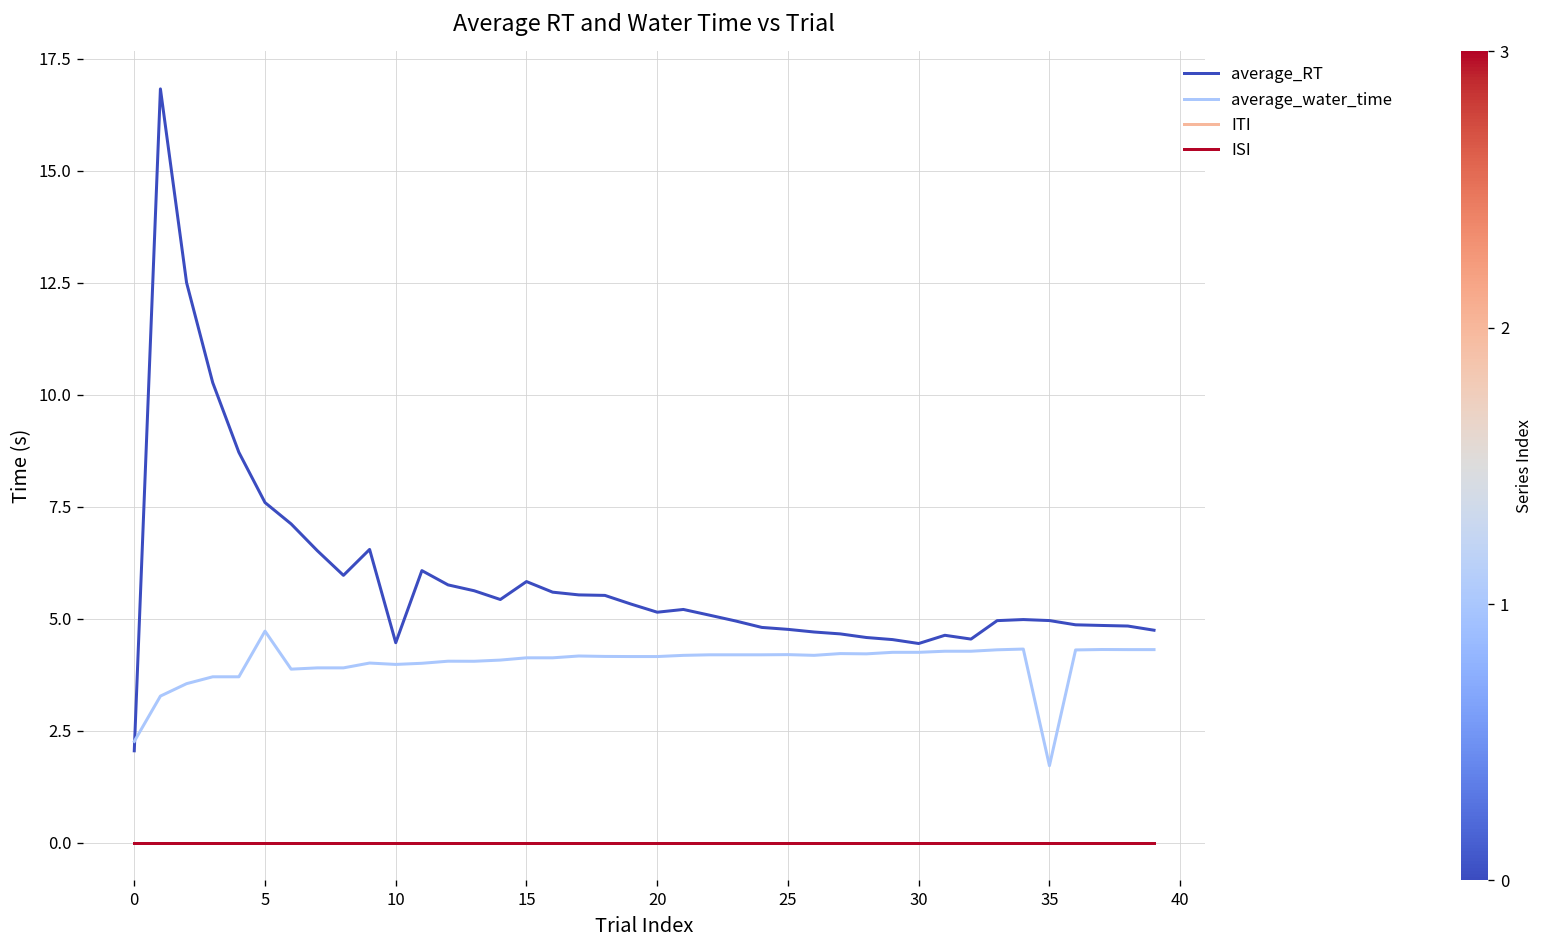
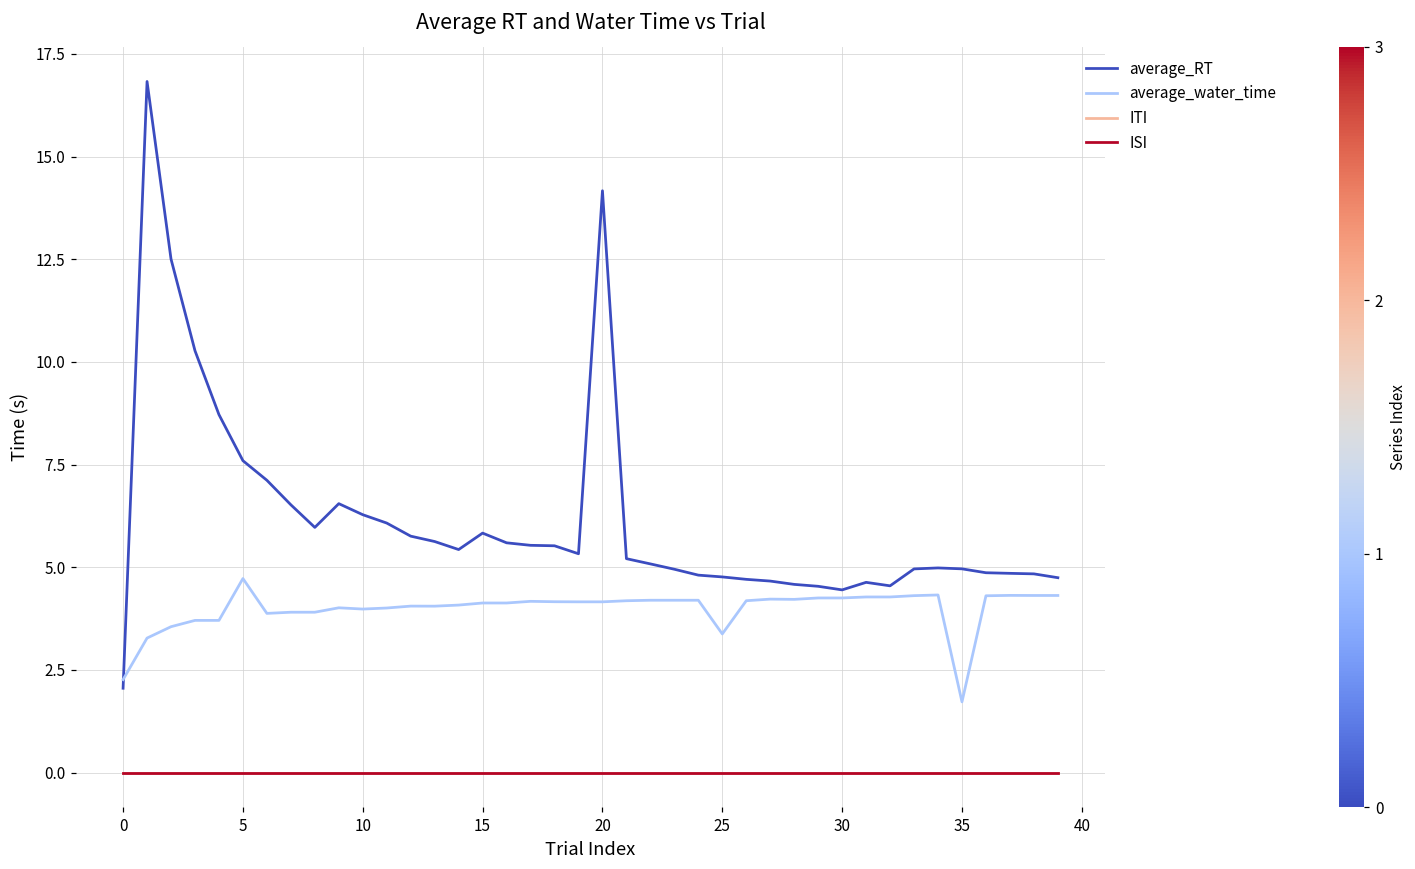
  {
    "average_RT": {
      "0": 2.1,
      "5": 7.6,
-     "10": 4.5,
+     "10": 6.3,
      "15": 5.8,
-     "20": 5.1,
+     "20": 14.2,
      "25": 4.8,
      "30": 4.4,
      "35": 5.0
    },
    "average_water_time": {
      "0": 2.3,
      "5": 4.7,
      "10": 4.0,
      "15": 4.1,
      "20": 4.2,
-     "25": 4.2,
+     "25": 3.4,
      "30": 4.3,
      "35": 1.7
    },
    "ISI": {
      "0": 0.0,
      "5": 0.0,
      "10": 0.0,
      "15": 0.0,
      "20": 0.0,
      "25": 0.0,
      "30": 0.0,
      "35": 0.0
    }
  }
